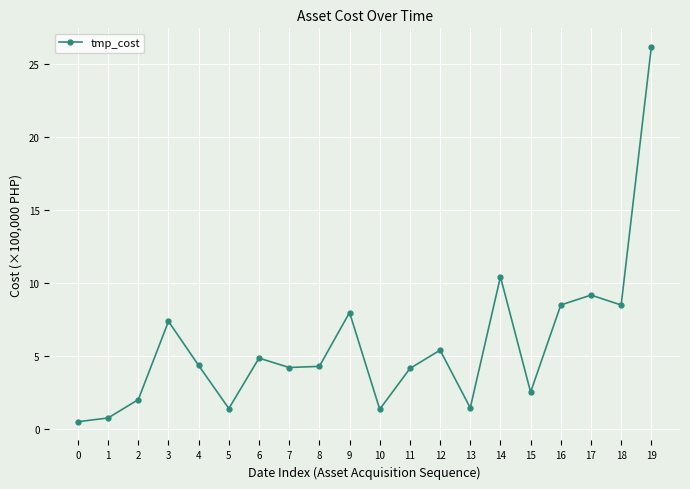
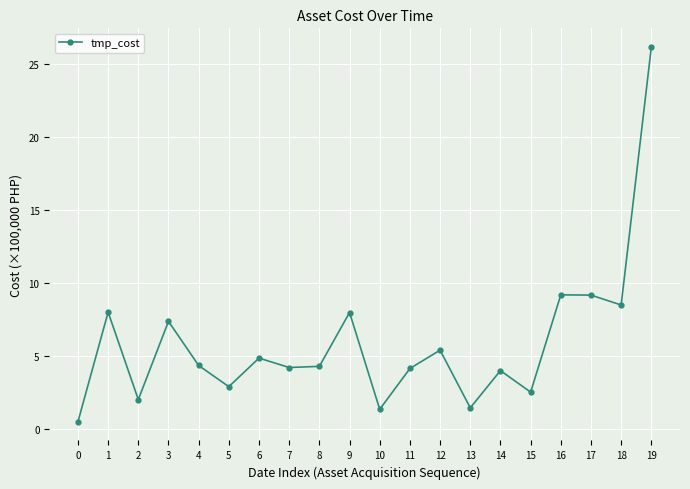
  {
    "0": 0.5,
-   "1": 0.8,
+   "1": 8.0,
    "2": 2.0,
    "3": 7.4,
    "4": 4.4,
-   "5": 1.4,
+   "5": 2.9,
    "6": 4.9,
    "7": 4.2,
    "8": 4.3,
    "9": 8.0,
    "10": 1.4,
    "11": 4.1,
    "12": 5.4,
    "13": 1.4,
-   "14": 10.4,
+   "14": 4.0,
    "15": 2.5,
-   "16": 8.5,
+   "16": 9.2,
    "17": 9.2,
    "18": 8.5,
    "19": 26.2
  }
